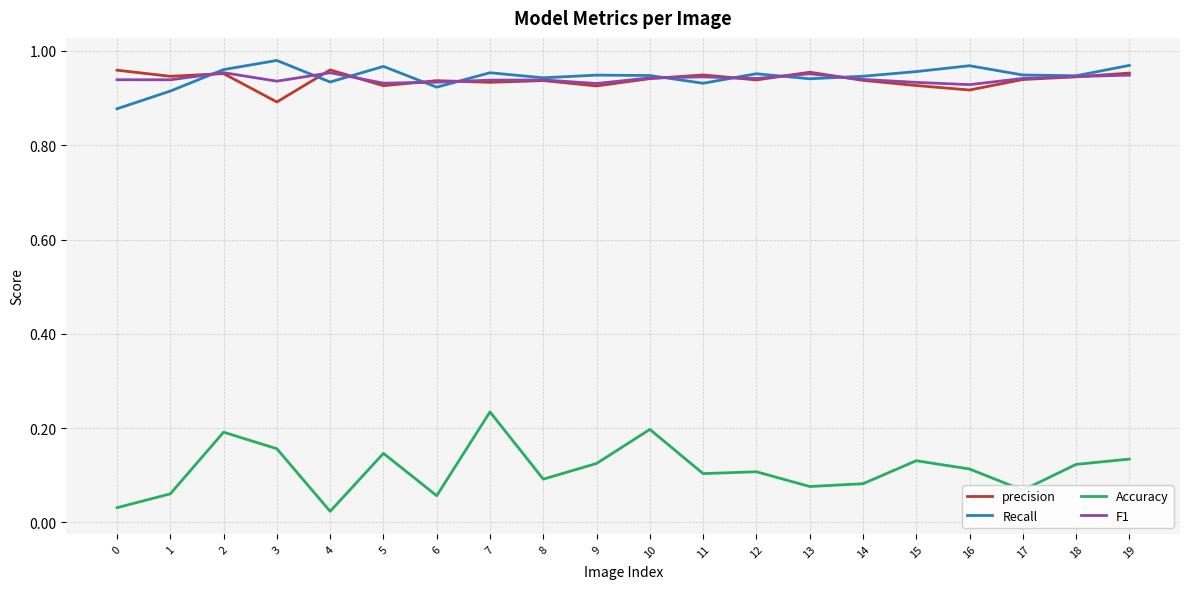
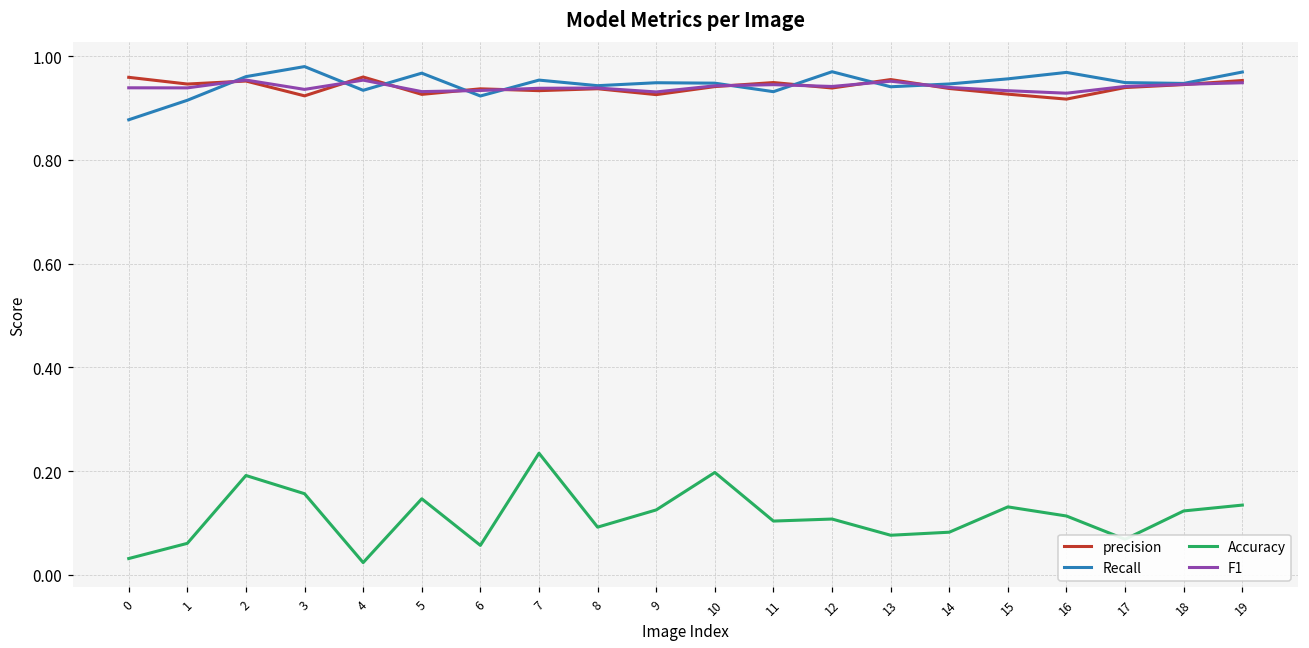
  {
    "precision": {
      "0": 0.96,
      "1": 0.95,
-     "3": 0.89,
+     "3": 0.92,
      "4": 0.96,
      "15": 0.93,
      "16": 0.92
    },
    "Recall": {
      "0": 0.88,
      "1": 0.91,
      "2": 0.96,
      "3": 0.98,
      "4": 0.93,
      "5": 0.97,
      "6": 0.92,
      "7": 0.95,
      "9": 0.95,
      "11": 0.93,
-     "12": 0.95,
+     "12": 0.97,
      "13": 0.94,
      "14": 0.95,
      "15": 0.96,
      "16": 0.97,
      "17": 0.95,
      "19": 0.97
    },
    "Accuracy": {
      "0": 0.03,
      "1": 0.06,
      "2": 0.19,
      "3": 0.16,
      "4": 0.02,
      "5": 0.15,
      "6": 0.06,
      "7": 0.23,
      "8": 0.09,
      "9": 0.13,
      "10": 0.20,
      "11": 0.10,
      "12": 0.11,
      "13": 0.08,
      "14": 0.08,
      "15": 0.13,
      "16": 0.11,
      "18": 0.12,
      "19": 0.13
    },
    "F1": {
      "0": 0.94,
      "1": 0.94,
      "3": 0.94,
      "4": 0.95,
      "15": 0.93,
      "16": 0.93
    }
  }
